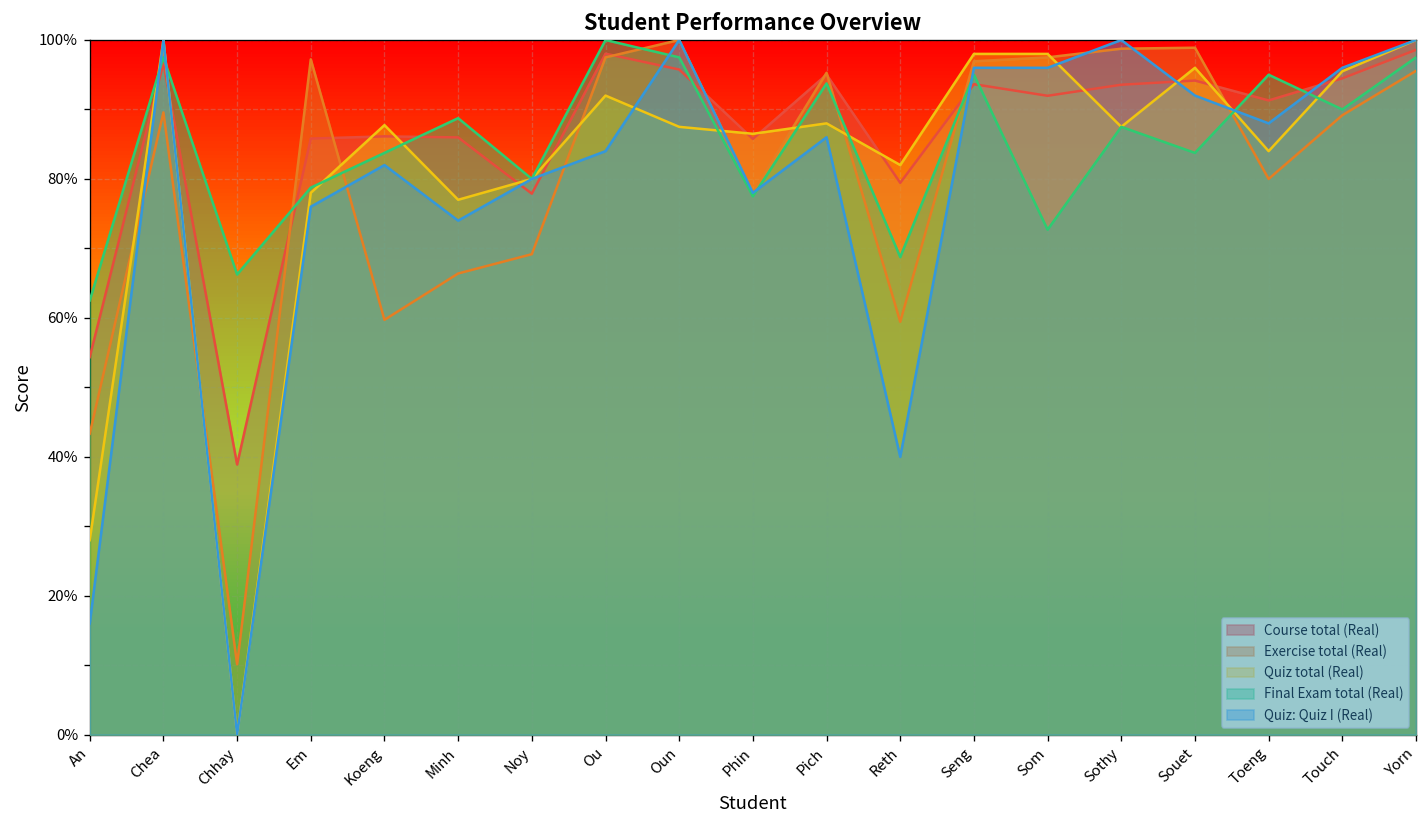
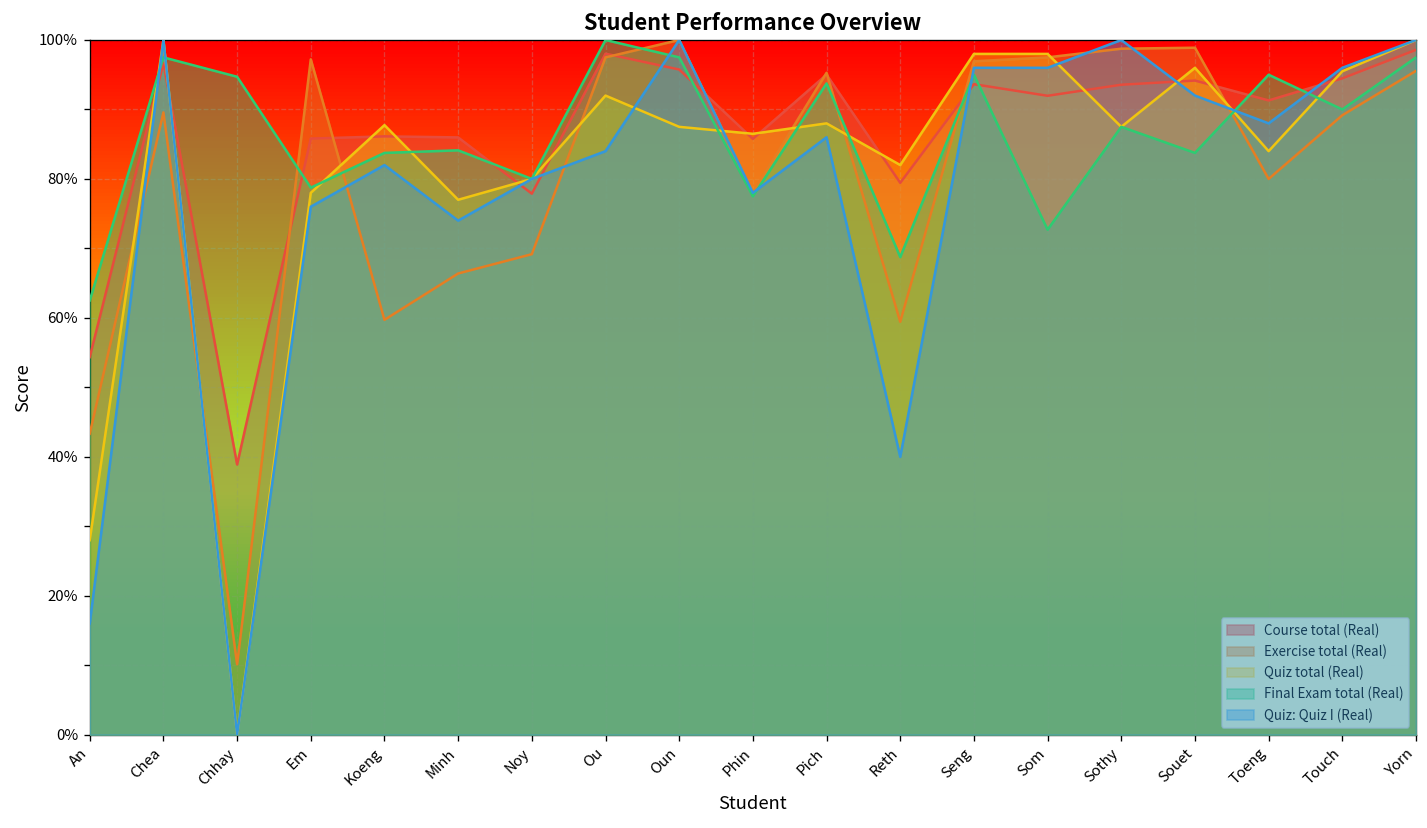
  {
    "Final Exam total (Real)": {
      "An": "63%",
      "Chea": "98%",
-     "Chhay": "66%",
+     "Chhay": "95%",
      "Em": "79%",
      "Koeng": "84%",
-     "Minh": "89%",
+     "Minh": "84%",
      "Ou": "100%",
      "Oun": "98%",
      "Phin": "78%",
      "Pich": "94%",
      "Reth": "69%",
      "Seng": "95%",
      "Som": "73%",
      "Souet": "84%",
      "Toeng": "95%",
      "Touch": "90%",
      "Yorn": "98%"
    },
    "Quiz: Quiz I (Real)": {
      "An": "16%",
      "Em": "76%",
      "Koeng": "82%",
      "Minh": "74%",
      "Ou": "84%",
      "Pich": "86%",
      "Reth": "40%",
      "Seng": "96%",
      "Som": "96%",
      "Sothy": "100%",
      "Souet": "92%",
      "Toeng": "88%",
      "Touch": "96%"
    }
  }
